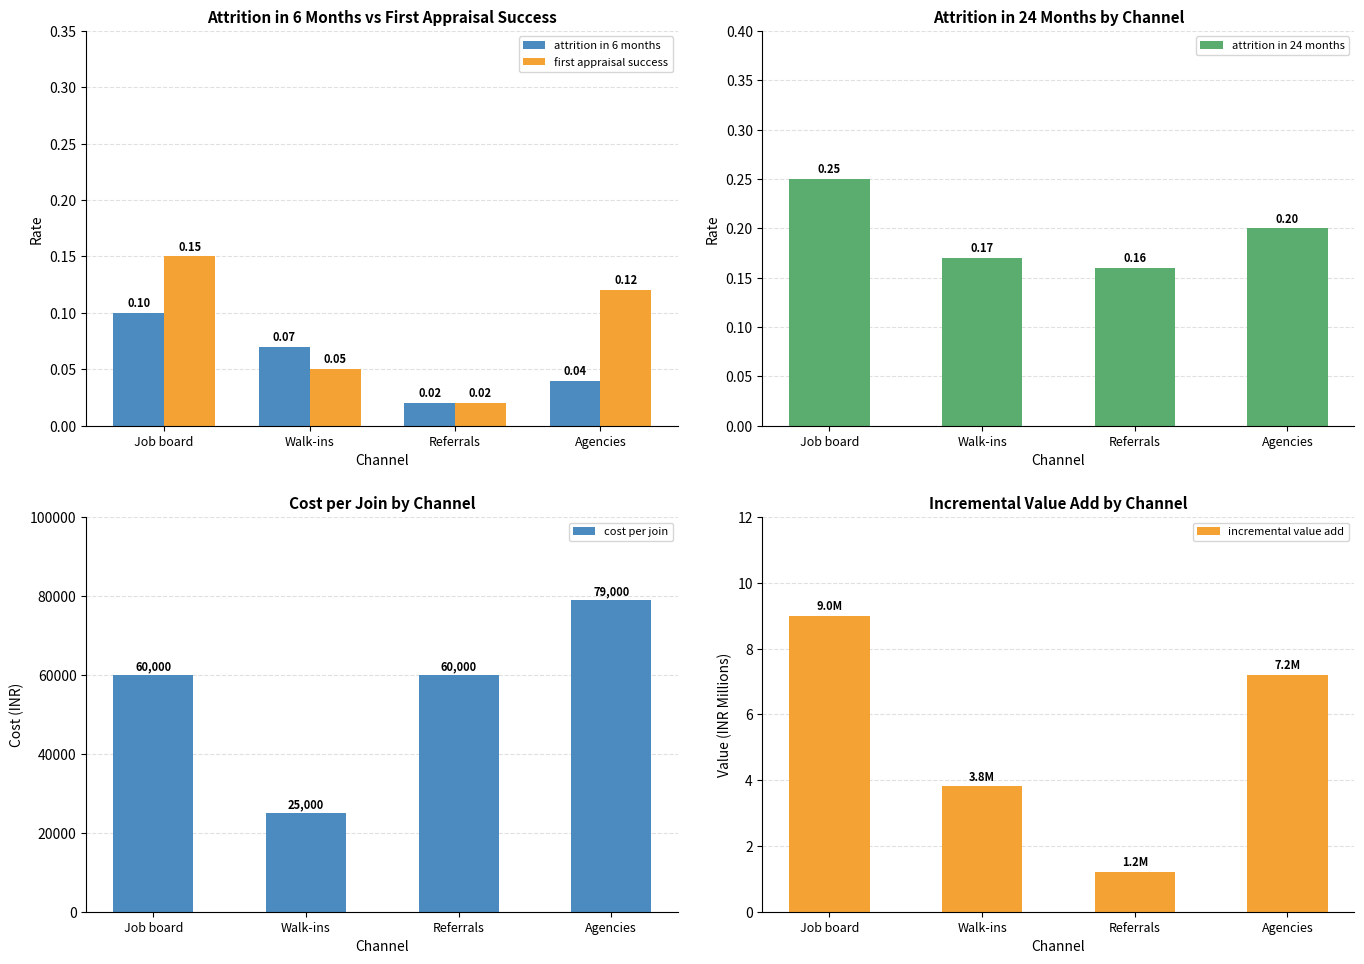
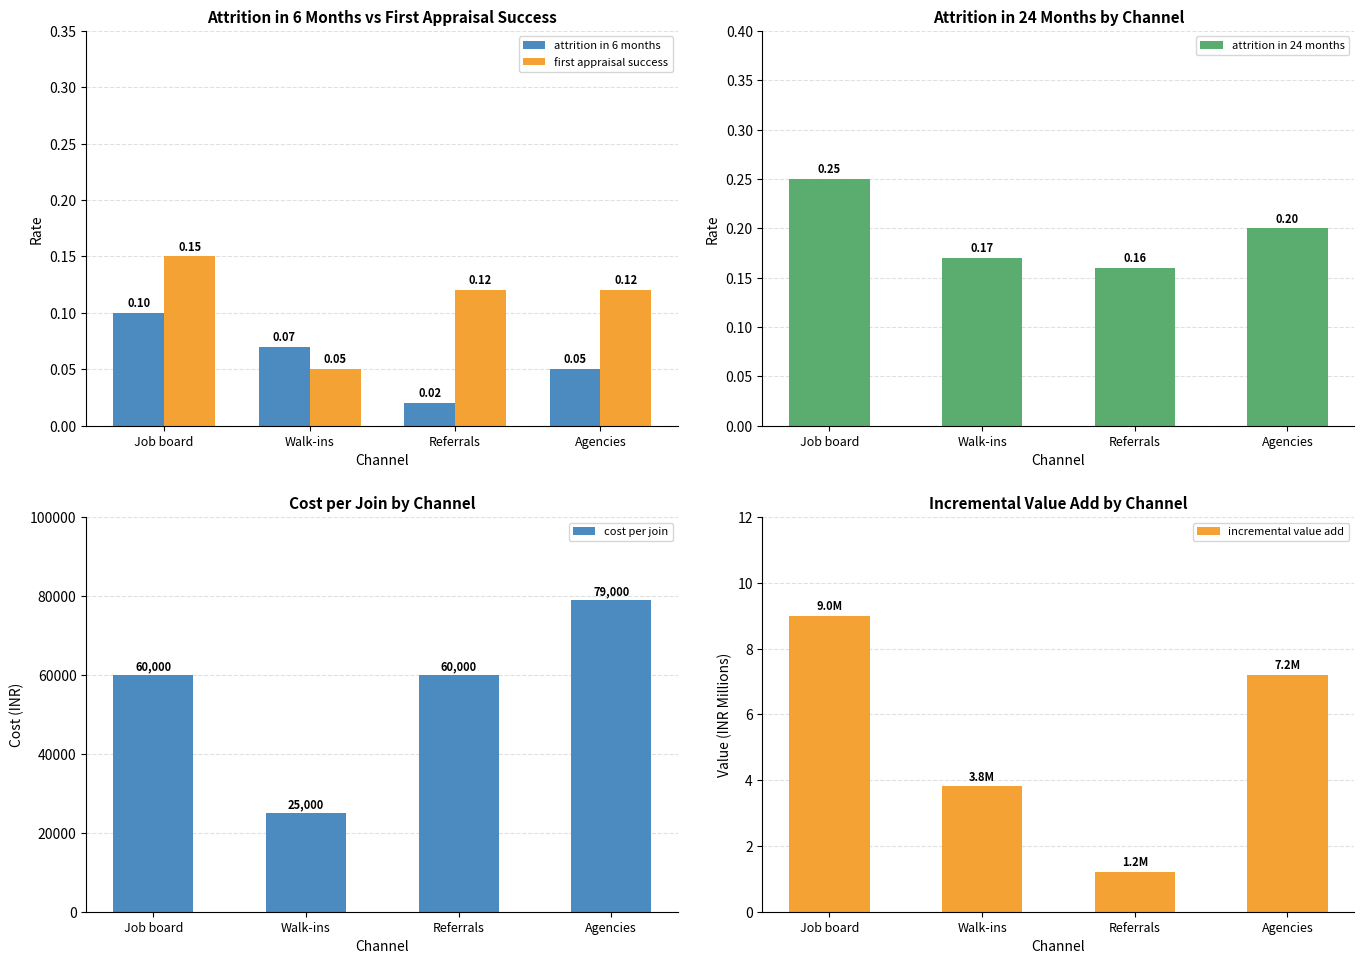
  {
    "Attrition in 6 Months vs First Appraisal Success": {
      "attrition in 6 months": {
        "Job board": "0.10",
        "Walk-ins": "0.07",
        "Referrals": "0.02",
-       "Agencies": "0.04"
+       "Agencies": "0.05"
      },
      "first appraisal success": {
        "Job board": "0.15",
        "Walk-ins": "0.05",
-       "Referrals": "0.02",
+       "Referrals": "0.12",
        "Agencies": "0.12"
      }
    },
    "Attrition in 24 Months by Channel": {
      "Job board": "0.25",
      "Walk-ins": "0.17",
      "Referrals": "0.16",
      "Agencies": "0.20"
    },
    "Cost per Join by Channel": {
      "Job board": "60,000",
      "Walk-ins": "25,000",
      "Referrals": "60,000",
      "Agencies": "79,000"
    },
    "Incremental Value Add by Channel": {
      "Job board": "9.0M",
      "Walk-ins": "3.8M",
      "Referrals": "1.2M",
      "Agencies": "7.2M"
    }
  }
